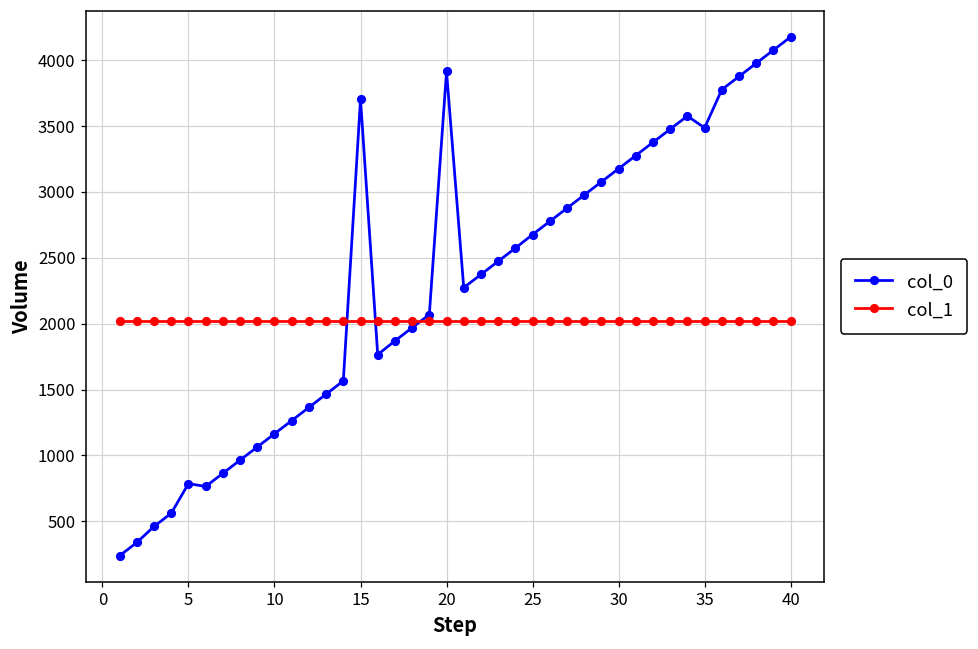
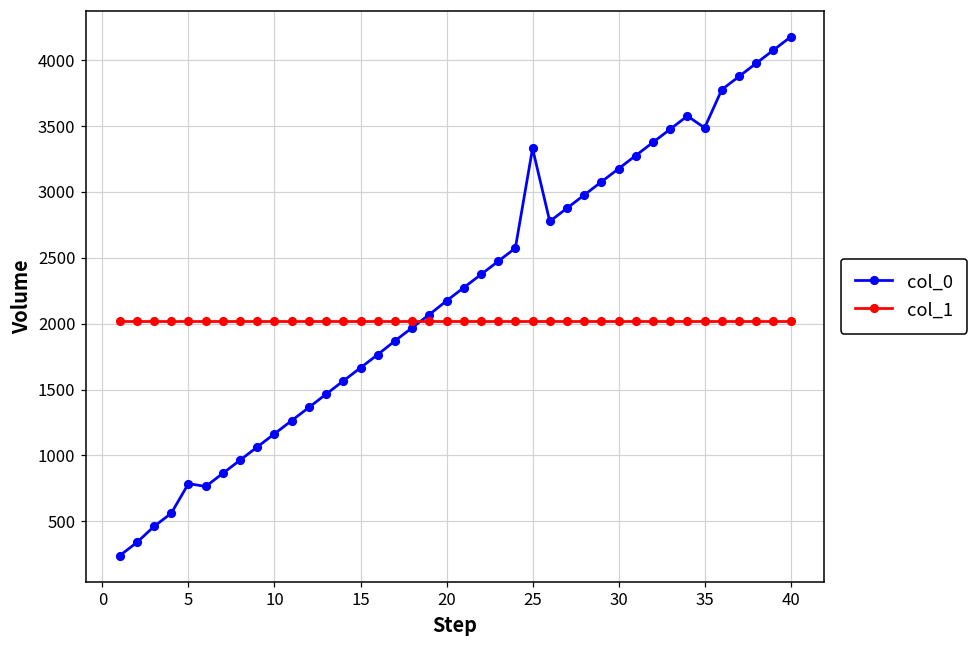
  {
    "col_0": {
      "5": 790,
      "10": 1160,
-     "15": 3700,
-     "20": 3910,
-     "25": 2680,
+     "15": 1670,
+     "20": 2170,
+     "25": 3330,
      "30": 3180,
      "35": 3490,
      "40": 4180
    },
    "col_1": {
      "5": 2020,
      "10": 2020,
      "15": 2020,
      "20": 2020,
      "25": 2020,
      "30": 2020,
      "35": 2020,
      "40": 2020
    }
  }
